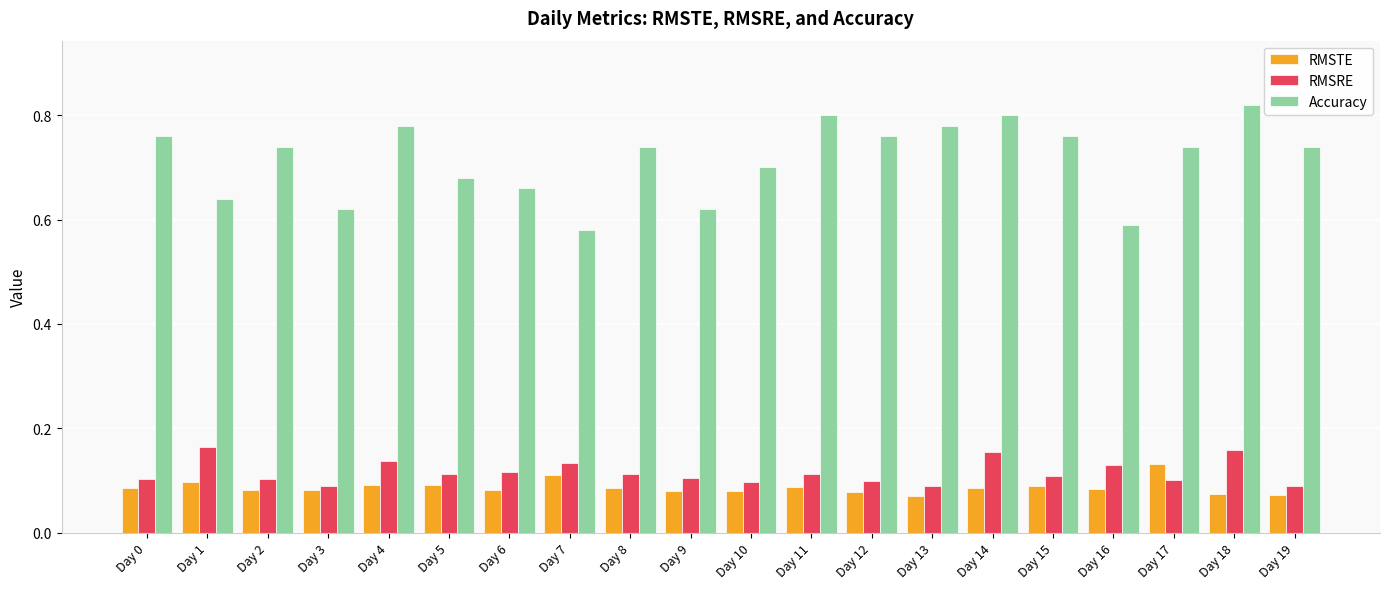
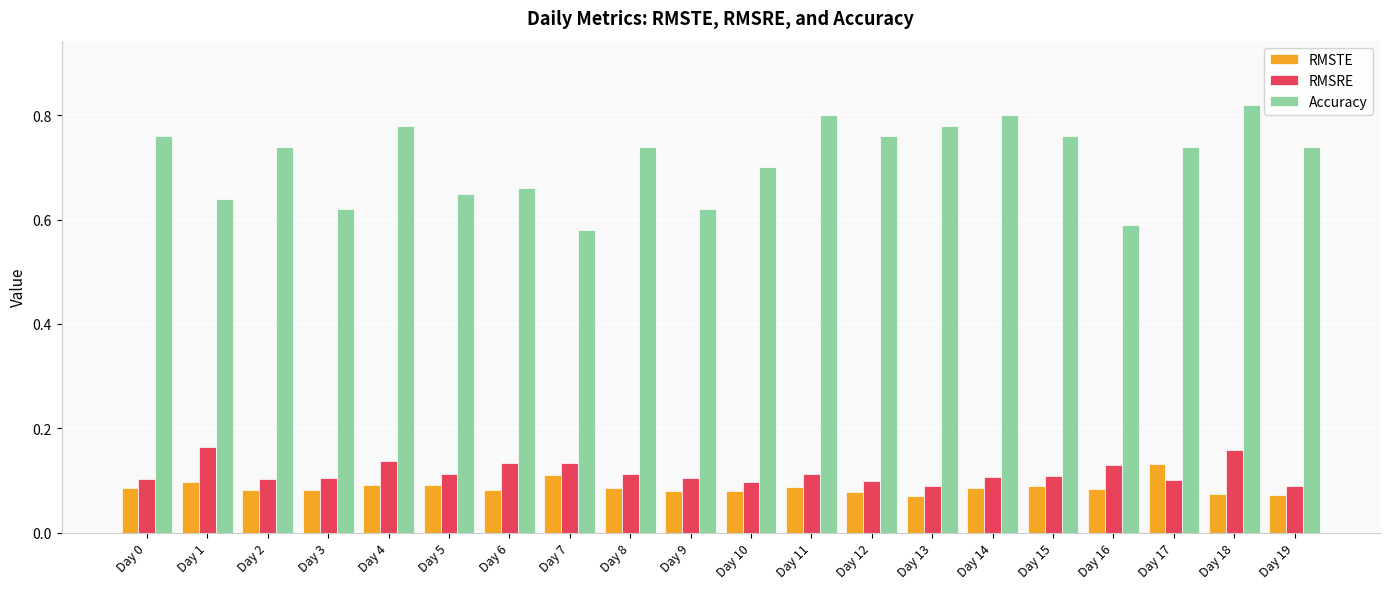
  {
    "RMSTE": {
      "Day 0": 0.09,
      "Day 1": 0.10,
      "Day 2": 0.08,
      "Day 3": 0.08,
      "Day 4": 0.09,
      "Day 5": 0.09,
      "Day 6": 0.08,
      "Day 7": 0.11,
      "Day 8": 0.09,
      "Day 9": 0.08,
      "Day 10": 0.08,
      "Day 11": 0.09,
      "Day 12": 0.08,
      "Day 13": 0.07,
      "Day 14": 0.09,
      "Day 15": 0.09,
      "Day 16": 0.08,
      "Day 17": 0.13,
      "Day 18": 0.07,
      "Day 19": 0.07
    },
    "RMSRE": {
      "Day 0": 0.10,
      "Day 1": 0.16,
      "Day 2": 0.10,
-     "Day 3": 0.09,
+     "Day 3": 0.11,
      "Day 4": 0.14,
      "Day 5": 0.11,
-     "Day 6": 0.12,
+     "Day 6": 0.13,
      "Day 7": 0.13,
      "Day 8": 0.11,
      "Day 9": 0.10,
      "Day 10": 0.10,
      "Day 11": 0.11,
      "Day 12": 0.10,
      "Day 13": 0.09,
-     "Day 14": 0.15,
+     "Day 14": 0.11,
      "Day 15": 0.11,
      "Day 16": 0.13,
      "Day 17": 0.10,
      "Day 18": 0.16,
      "Day 19": 0.09
    },
    "Accuracy": {
      "Day 0": 0.76,
      "Day 1": 0.64,
      "Day 2": 0.74,
      "Day 3": 0.62,
      "Day 4": 0.78,
-     "Day 5": 0.68,
+     "Day 5": 0.65,
      "Day 6": 0.66,
      "Day 7": 0.58,
      "Day 8": 0.74,
      "Day 9": 0.62,
      "Day 10": 0.70,
      "Day 11": 0.80,
      "Day 12": 0.76,
      "Day 13": 0.78,
      "Day 14": 0.80,
      "Day 15": 0.76,
      "Day 16": 0.59,
      "Day 17": 0.74,
      "Day 18": 0.82,
      "Day 19": 0.74
    }
  }
